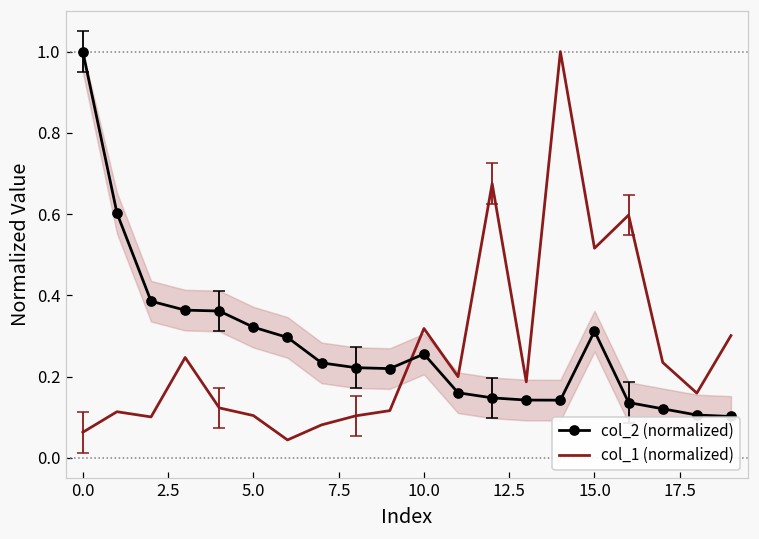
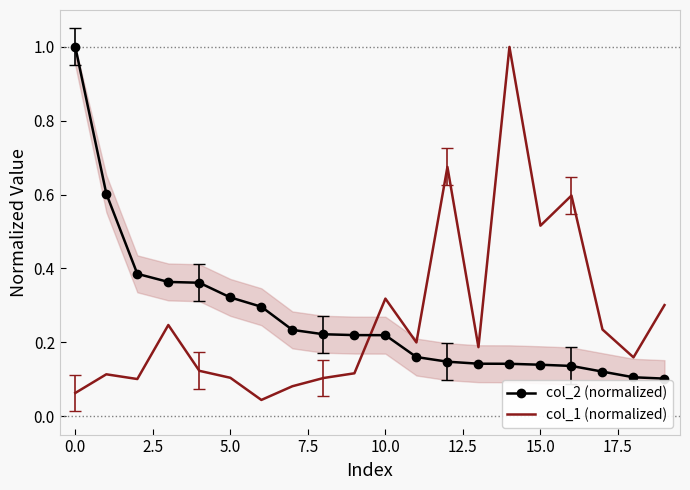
  {
    "col_2 (normalized)": {
      "5.0": 0.32,
-     "10.0": 0.26,
-     "15.0": 0.31
+     "10.0": 0.22,
+     "15.0": 0.14
    },
    "col_1 (normalized)": {
      "0.0": 0.06,
      "5.0": 0.10,
      "10.0": 0.32,
      "15.0": 0.52
    }
  }
